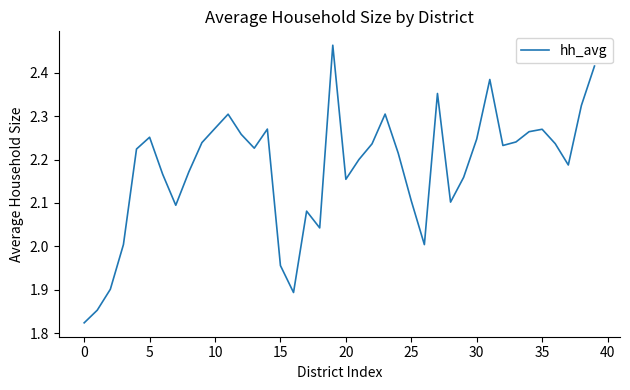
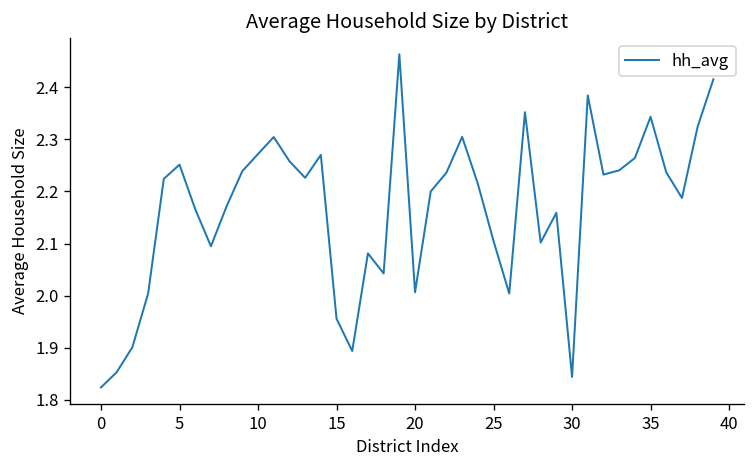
  {
    "0": 1.82,
    "5": 2.25,
    "10": 2.27,
    "15": 1.96,
-   "20": 2.15,
+   "20": 2.01,
    "25": 2.10,
-   "30": 2.25,
-   "35": 2.27
+   "30": 1.84,
+   "35": 2.34
  }
